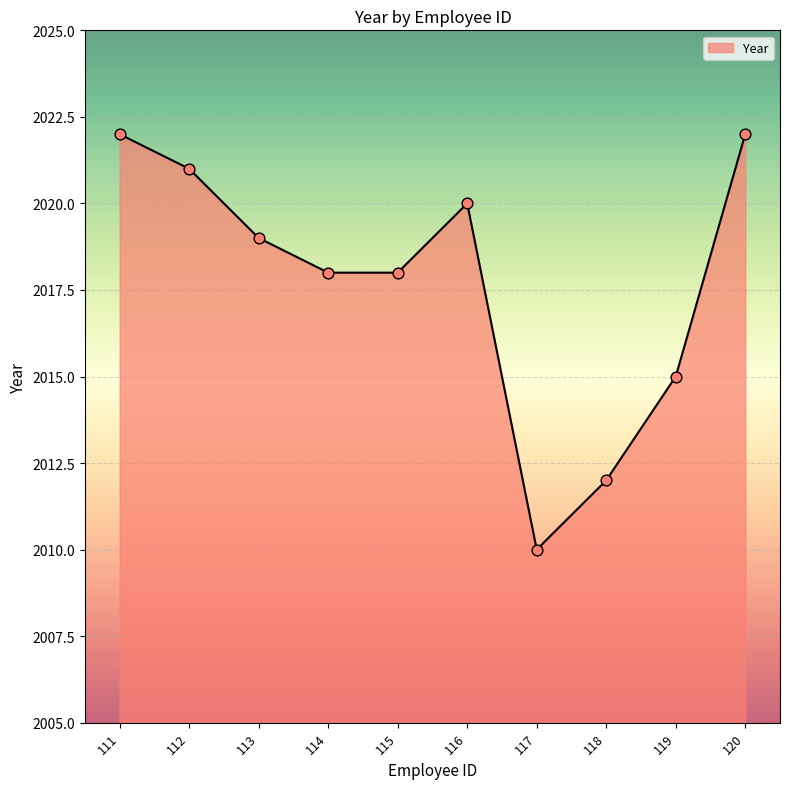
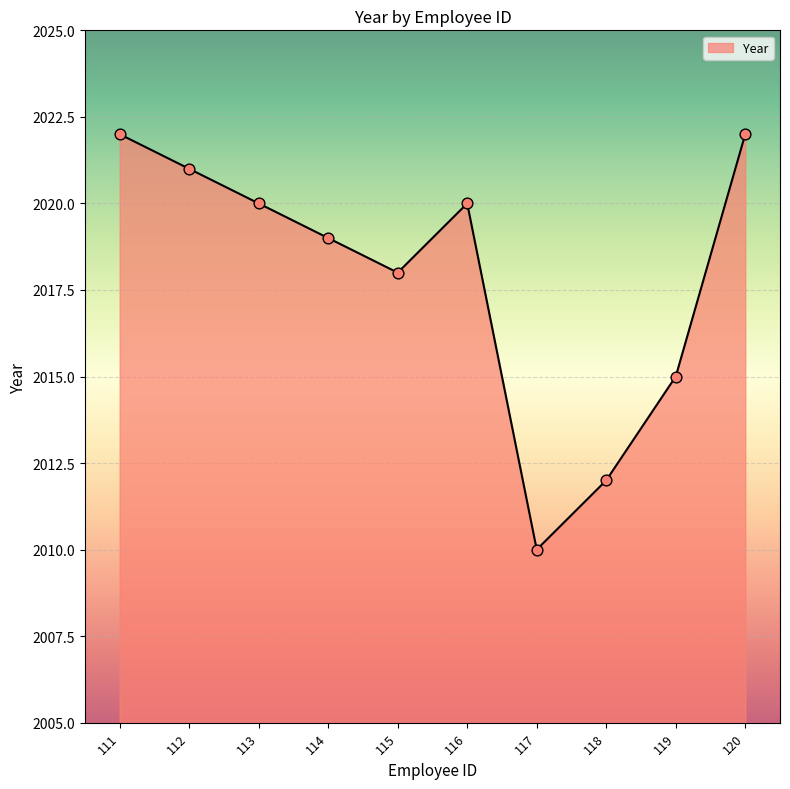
  {
    "111": 2022,
    "112": 2021,
-   "113": 2019,
-   "114": 2018,
+   "113": 2020,
+   "114": 2019,
    "115": 2018,
    "116": 2020,
    "117": 2010,
    "118": 2012,
    "119": 2015,
    "120": 2022
  }
